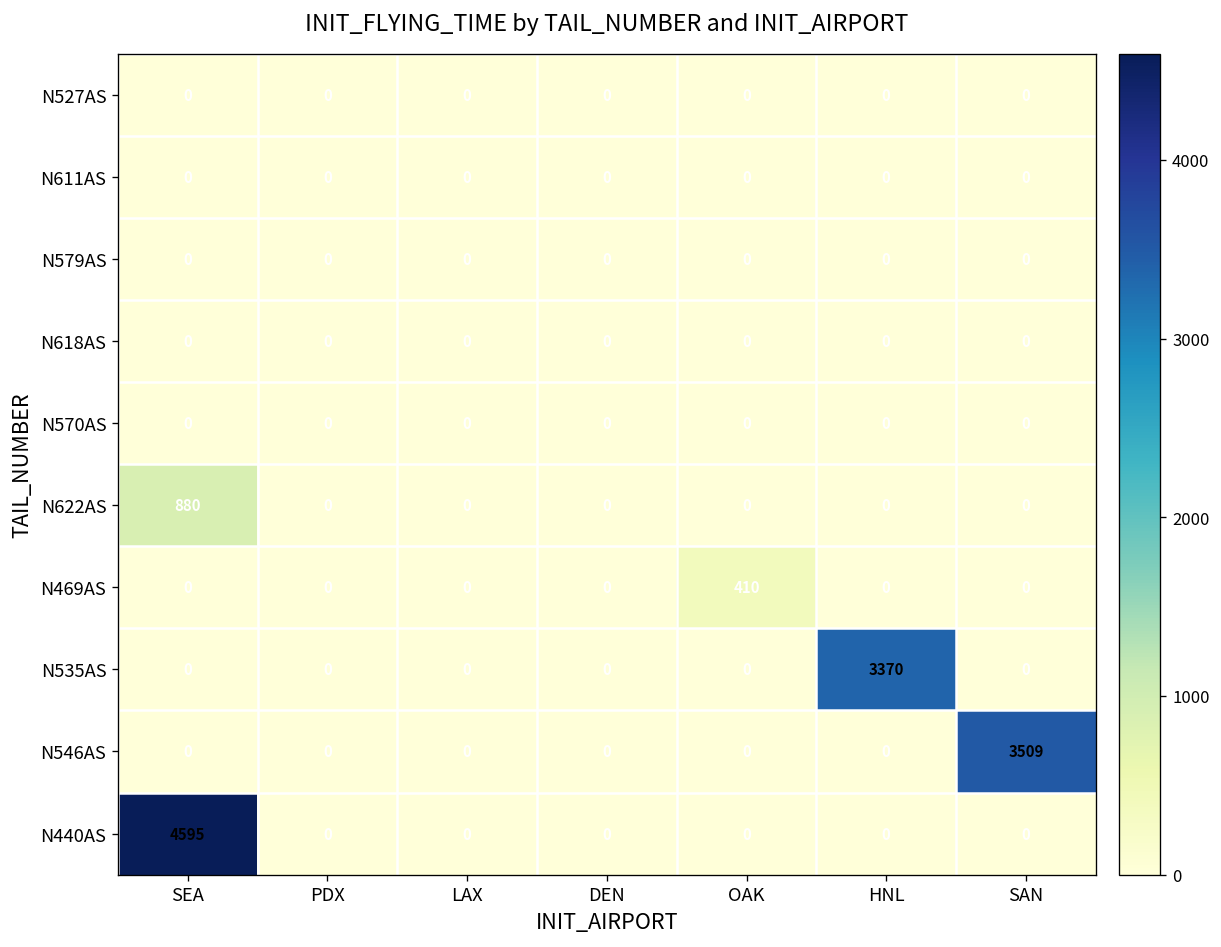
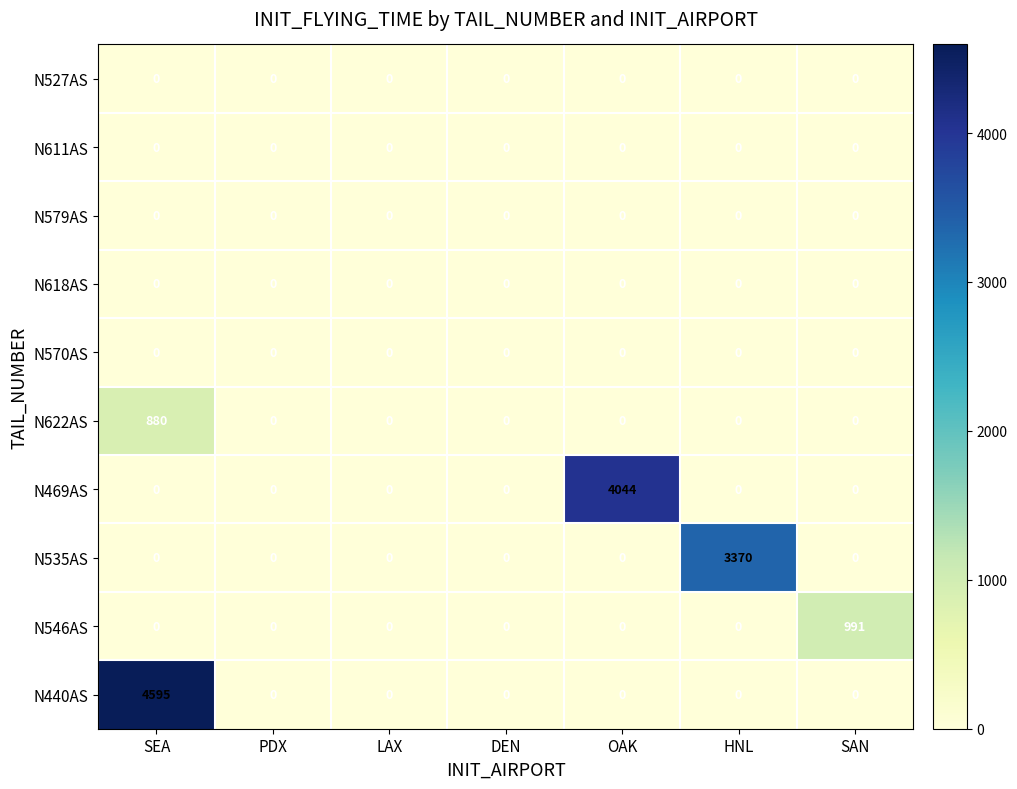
  {
    "N622AS": {
      "SEA": 880
    },
    "N469AS": {
-     "OAK": 410
+     "OAK": 4044
    },
    "N535AS": {
      "HNL": 3370
    },
    "N546AS": {
-     "SAN": 3509
+     "SAN": 991
    },
    "N440AS": {
      "SEA": 4595
    }
  }
